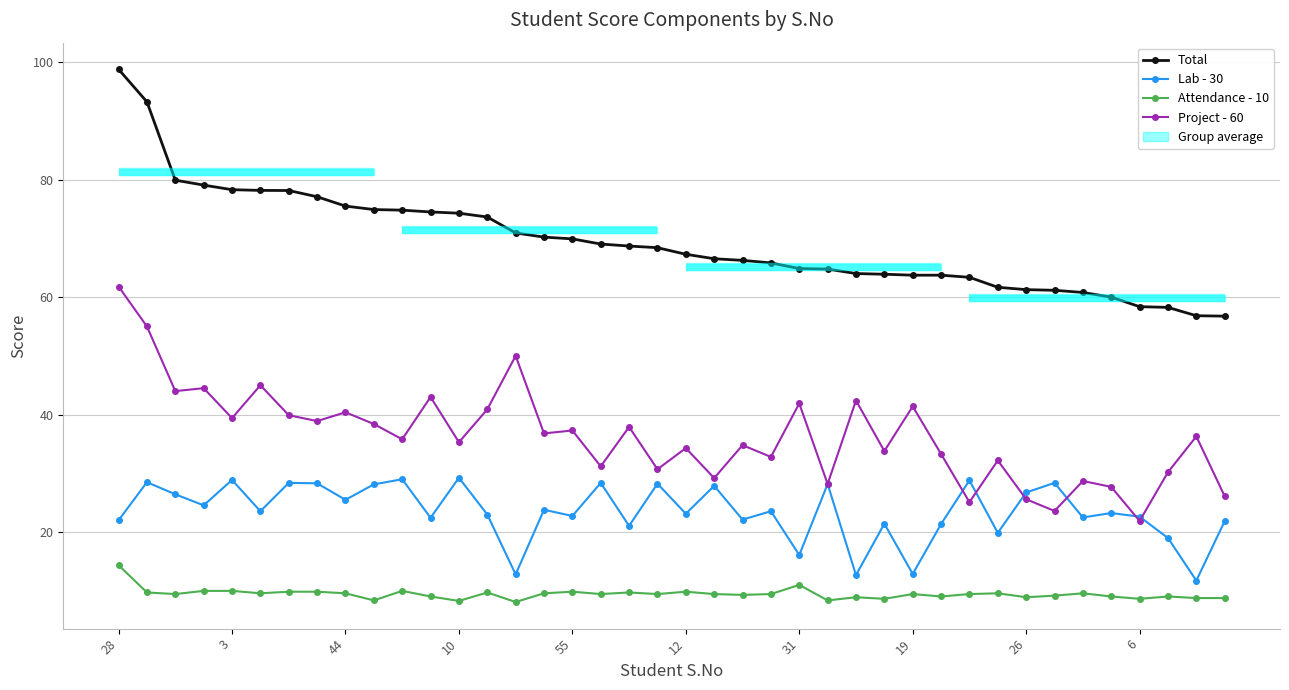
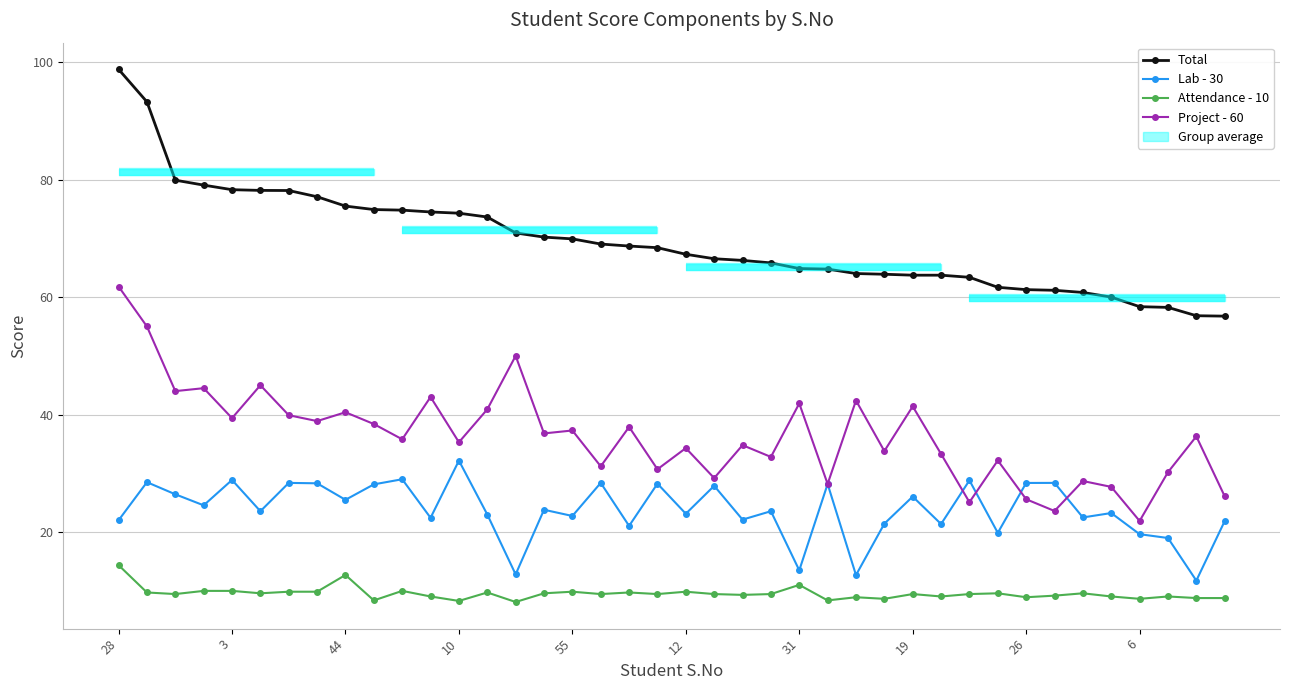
  {
    "Total": {
      "28": 99,
      "3": 78,
      "44": 75,
      "10": 74,
      "55": 70,
      "12": 67,
      "31": 65,
      "19": 64,
      "26": 61,
      "6": 58
    },
    "Lab - 30": {
      "28": 22,
      "3": 29,
      "44": 26,
-     "10": 29,
+     "10": 32,
      "55": 23,
      "12": 23,
-     "31": 16,
-     "19": 13,
-     "26": 27,
-     "6": 23
+     "31": 14,
+     "19": 26,
+     "26": 28,
+     "6": 20
    },
    "Attendance - 10": {
      "28": 14,
      "3": 10,
-     "44": 10,
+     "44": 13,
      "10": 8,
      "55": 10,
      "12": 10,
      "31": 11,
      "19": 9,
      "26": 9,
      "6": 9
    },
    "Project - 60": {
      "28": 62,
      "3": 39,
      "44": 40,
      "10": 35,
      "55": 37,
      "12": 34,
      "31": 42,
      "19": 41,
      "26": 26,
      "6": 22
    }
  }
